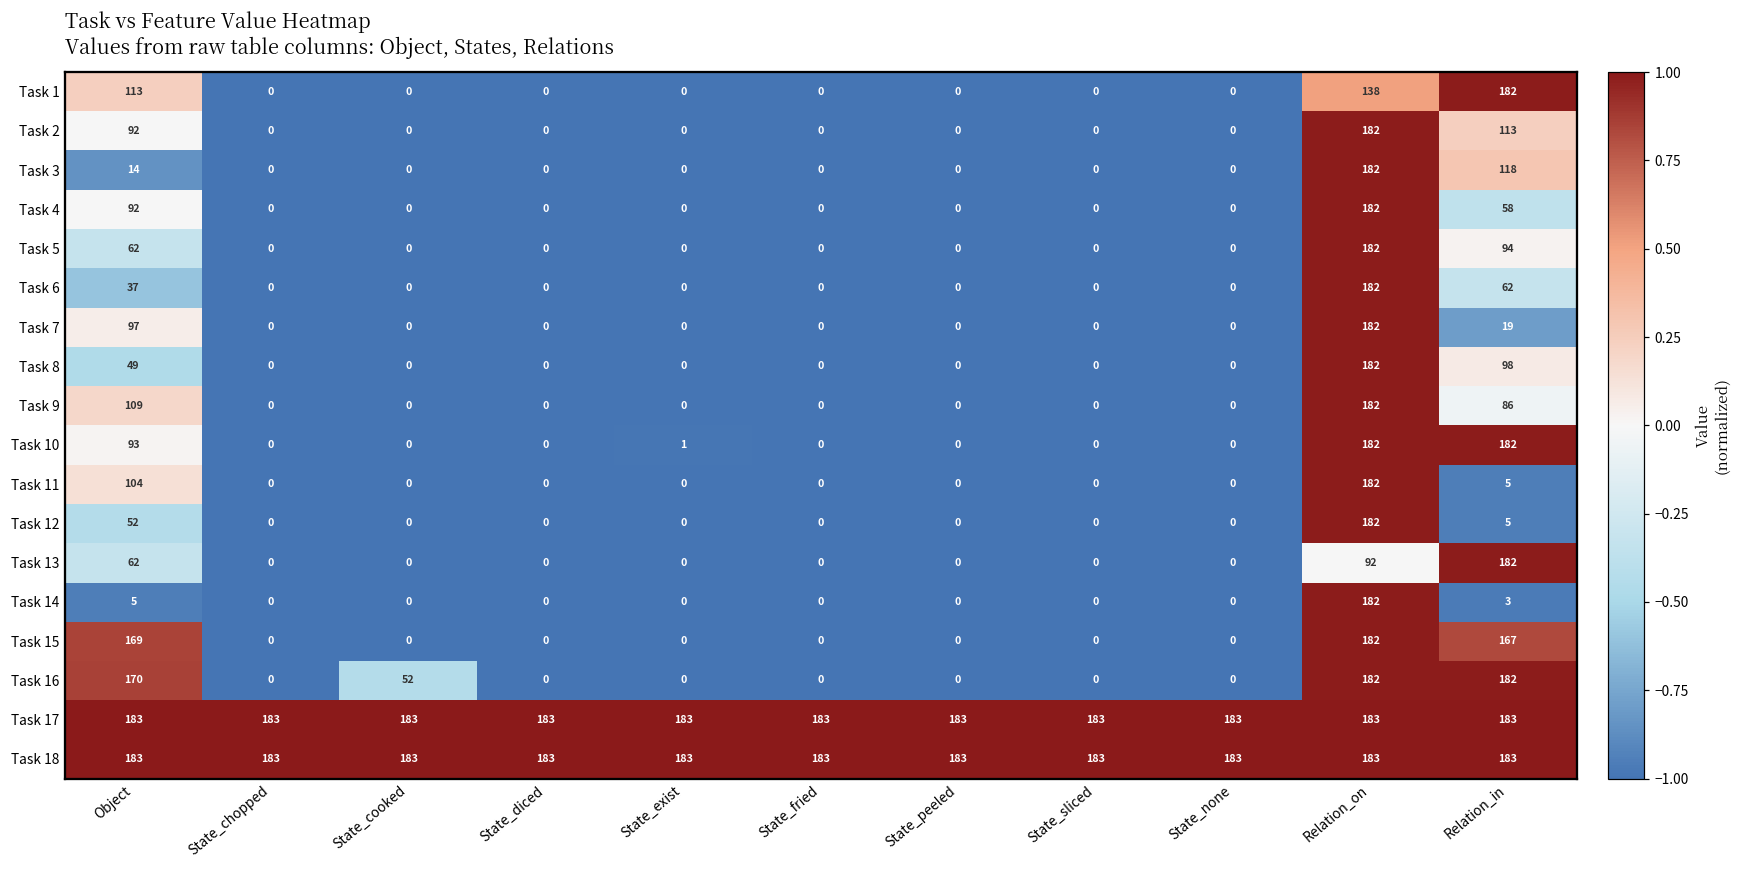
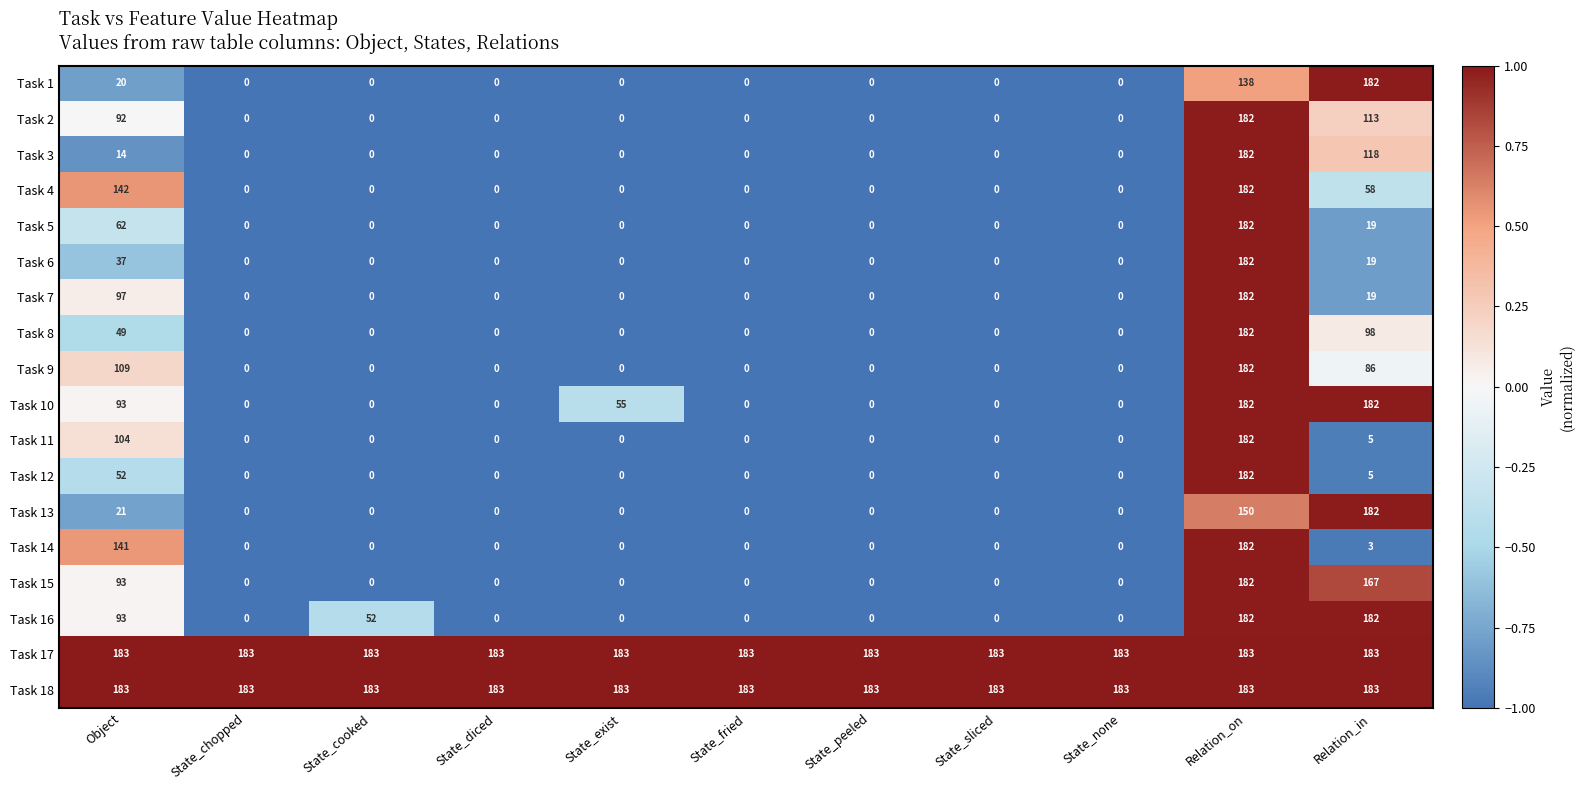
  {
    "Task 1": {
-     "Object": 113,
+     "Object": 20,
      "State_chopped": 0,
      "State_cooked": 0,
      "State_diced": 0,
      "State_exist": 0,
      "State_fried": 0,
      "State_peeled": 0,
      "State_sliced": 0,
      "State_none": 0,
      "Relation_on": 138,
      "Relation_in": 182
    },
    "Task 2": {
      "Object": 92,
      "State_chopped": 0,
      "State_cooked": 0,
      "State_diced": 0,
      "State_exist": 0,
      "State_fried": 0,
      "State_peeled": 0,
      "State_sliced": 0,
      "State_none": 0,
      "Relation_on": 182,
      "Relation_in": 113
    },
    "Task 3": {
      "Object": 14,
      "State_chopped": 0,
      "State_cooked": 0,
      "State_diced": 0,
      "State_exist": 0,
      "State_fried": 0,
      "State_peeled": 0,
      "State_sliced": 0,
      "State_none": 0,
      "Relation_on": 182,
      "Relation_in": 118
    },
    "Task 4": {
-     "Object": 92,
+     "Object": 142,
      "State_chopped": 0,
      "State_cooked": 0,
      "State_diced": 0,
      "State_exist": 0,
      "State_fried": 0,
      "State_peeled": 0,
      "State_sliced": 0,
      "State_none": 0,
      "Relation_on": 182,
      "Relation_in": 58
    },
    "Task 5": {
      "Object": 62,
      "State_chopped": 0,
      "State_cooked": 0,
      "State_diced": 0,
      "State_exist": 0,
      "State_fried": 0,
      "State_peeled": 0,
      "State_sliced": 0,
      "State_none": 0,
      "Relation_on": 182,
-     "Relation_in": 94
+     "Relation_in": 19
    },
    "Task 6": {
      "Object": 37,
      "State_chopped": 0,
      "State_cooked": 0,
      "State_diced": 0,
      "State_exist": 0,
      "State_fried": 0,
      "State_peeled": 0,
      "State_sliced": 0,
      "State_none": 0,
      "Relation_on": 182,
-     "Relation_in": 62
+     "Relation_in": 19
    },
    "Task 7": {
      "Object": 97,
      "State_chopped": 0,
      "State_cooked": 0,
      "State_diced": 0,
      "State_exist": 0,
      "State_fried": 0,
      "State_peeled": 0,
      "State_sliced": 0,
      "State_none": 0,
      "Relation_on": 182,
      "Relation_in": 19
    },
    "Task 8": {
      "Object": 49,
      "State_chopped": 0,
      "State_cooked": 0,
      "State_diced": 0,
      "State_exist": 0,
      "State_fried": 0,
      "State_peeled": 0,
      "State_sliced": 0,
      "State_none": 0,
      "Relation_on": 182,
      "Relation_in": 98
    },
    "Task 9": {
      "Object": 109,
      "State_chopped": 0,
      "State_cooked": 0,
      "State_diced": 0,
      "State_exist": 0,
      "State_fried": 0,
      "State_peeled": 0,
      "State_sliced": 0,
      "State_none": 0,
      "Relation_on": 182,
      "Relation_in": 86
    },
    "Task 10": {
      "Object": 93,
      "State_chopped": 0,
      "State_cooked": 0,
      "State_diced": 0,
-     "State_exist": 1,
+     "State_exist": 55,
      "State_fried": 0,
      "State_peeled": 0,
      "State_sliced": 0,
      "State_none": 0,
      "Relation_on": 182,
      "Relation_in": 182
    },
    "Task 11": {
      "Object": 104,
      "State_chopped": 0,
      "State_cooked": 0,
      "State_diced": 0,
      "State_exist": 0,
      "State_fried": 0,
      "State_peeled": 0,
      "State_sliced": 0,
      "State_none": 0,
      "Relation_on": 182,
      "Relation_in": 5
    },
    "Task 12": {
      "Object": 52,
      "State_chopped": 0,
      "State_cooked": 0,
      "State_diced": 0,
      "State_exist": 0,
      "State_fried": 0,
      "State_peeled": 0,
      "State_sliced": 0,
      "State_none": 0,
      "Relation_on": 182,
      "Relation_in": 5
    },
    "Task 13": {
-     "Object": 62,
+     "Object": 21,
      "State_chopped": 0,
      "State_cooked": 0,
      "State_diced": 0,
      "State_exist": 0,
      "State_fried": 0,
      "State_peeled": 0,
      "State_sliced": 0,
      "State_none": 0,
-     "Relation_on": 92,
+     "Relation_on": 150,
      "Relation_in": 182
    },
    "Task 14": {
-     "Object": 5,
+     "Object": 141,
      "State_chopped": 0,
      "State_cooked": 0,
      "State_diced": 0,
      "State_exist": 0,
      "State_fried": 0,
      "State_peeled": 0,
      "State_sliced": 0,
      "State_none": 0,
      "Relation_on": 182,
      "Relation_in": 3
    },
    "Task 15": {
-     "Object": 169,
+     "Object": 93,
      "State_chopped": 0,
      "State_cooked": 0,
      "State_diced": 0,
      "State_exist": 0,
      "State_fried": 0,
      "State_peeled": 0,
      "State_sliced": 0,
      "State_none": 0,
      "Relation_on": 182,
      "Relation_in": 167
    },
    "Task 16": {
-     "Object": 170,
+     "Object": 93,
      "State_chopped": 0,
      "State_cooked": 52,
      "State_diced": 0,
      "State_exist": 0,
      "State_fried": 0,
      "State_peeled": 0,
      "State_sliced": 0,
      "State_none": 0,
      "Relation_on": 182,
      "Relation_in": 182
    },
    "Task 17": {
      "Object": 183,
      "State_chopped": 183,
      "State_cooked": 183,
      "State_diced": 183,
      "State_exist": 183,
      "State_fried": 183,
      "State_peeled": 183,
      "State_sliced": 183,
      "State_none": 183,
      "Relation_on": 183,
      "Relation_in": 183
    },
    "Task 18": {
      "Object": 183,
      "State_chopped": 183,
      "State_cooked": 183,
      "State_diced": 183,
      "State_exist": 183,
      "State_fried": 183,
      "State_peeled": 183,
      "State_sliced": 183,
      "State_none": 183,
      "Relation_on": 183,
      "Relation_in": 183
    }
  }
